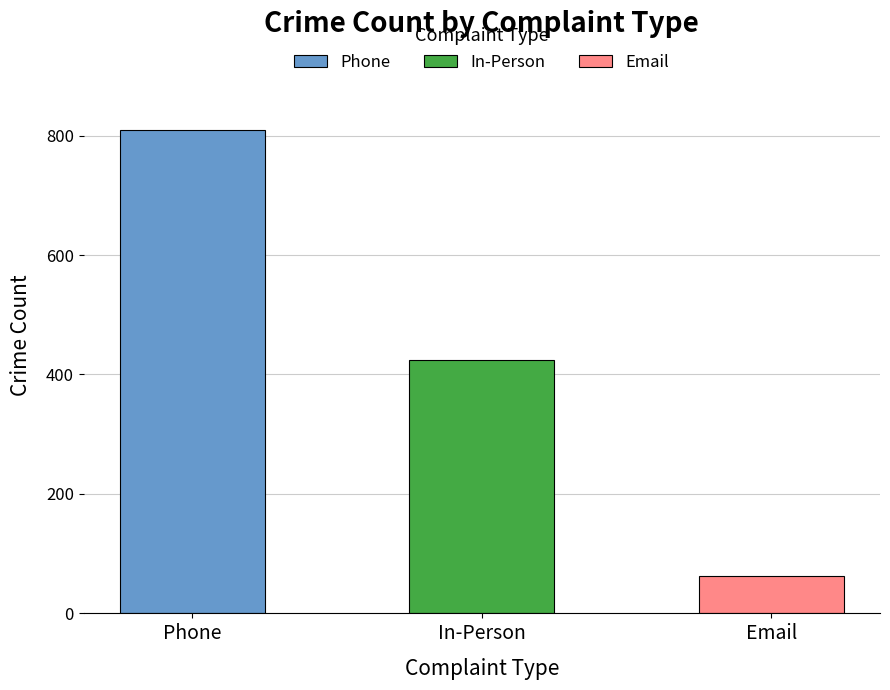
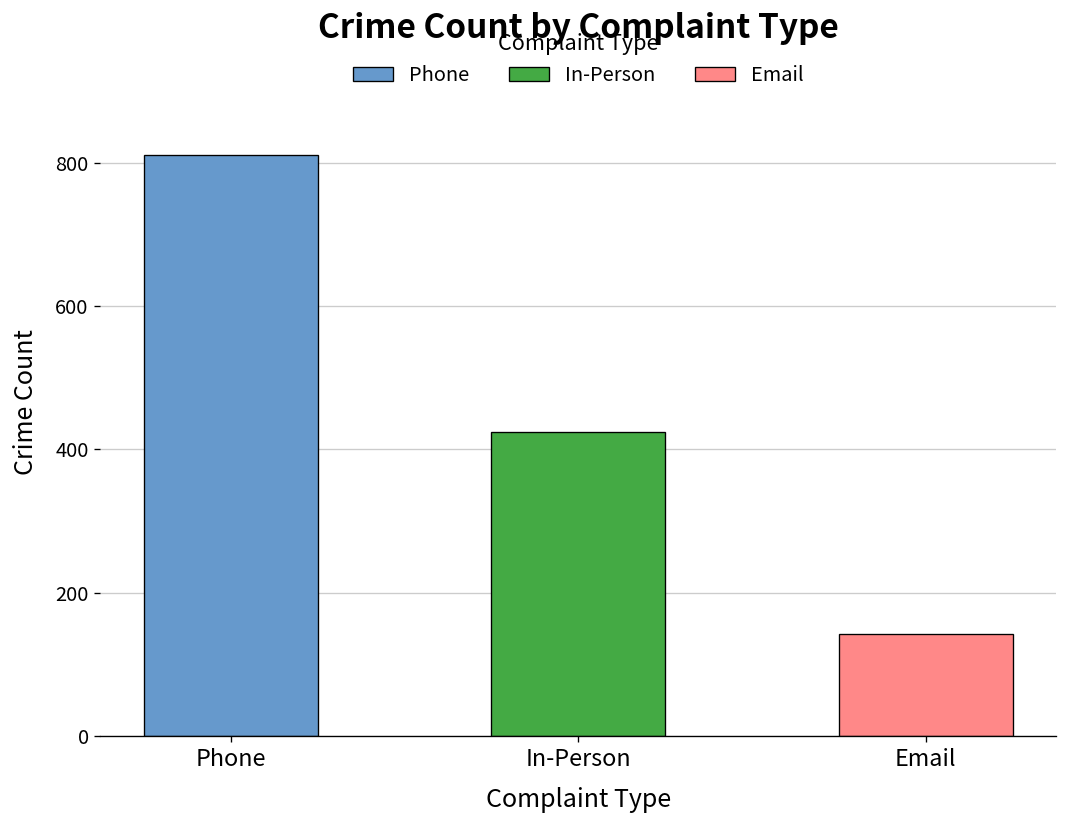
  {
    "Phone": 810,
    "In-Person": 420,
-   "Email": 60
+   "Email": 140
  }
